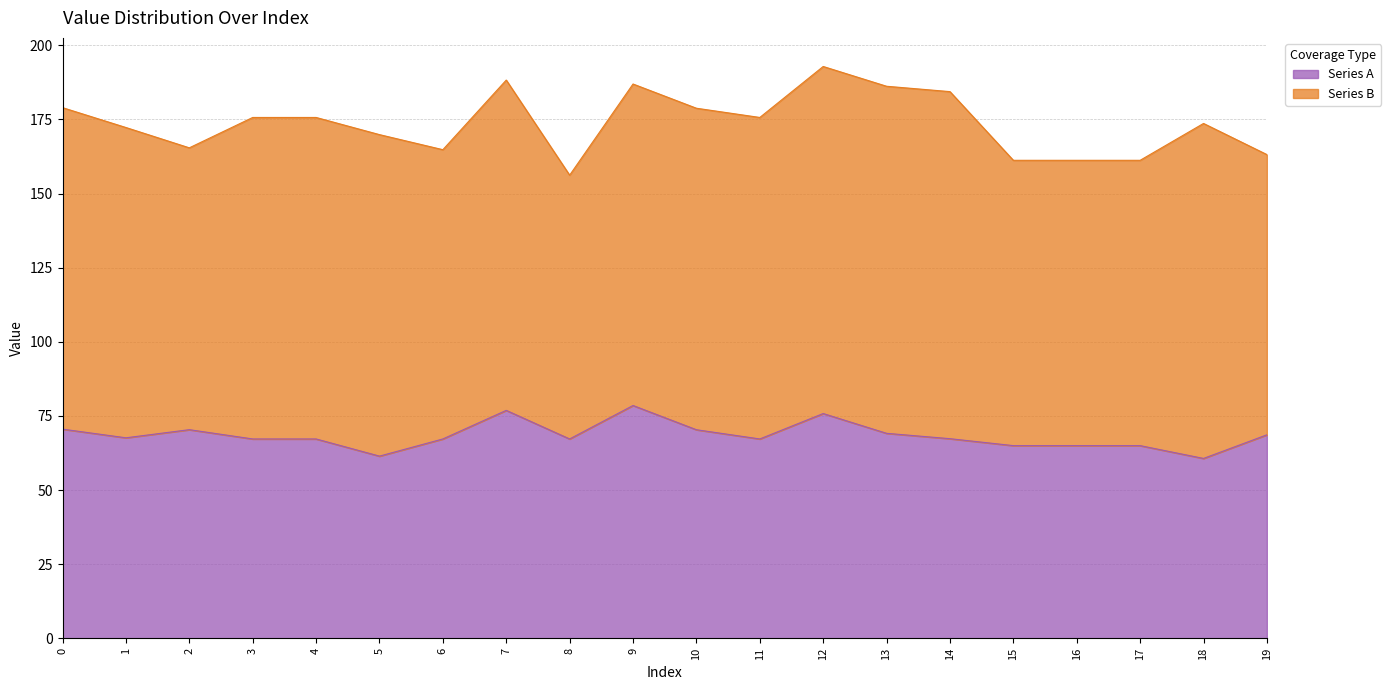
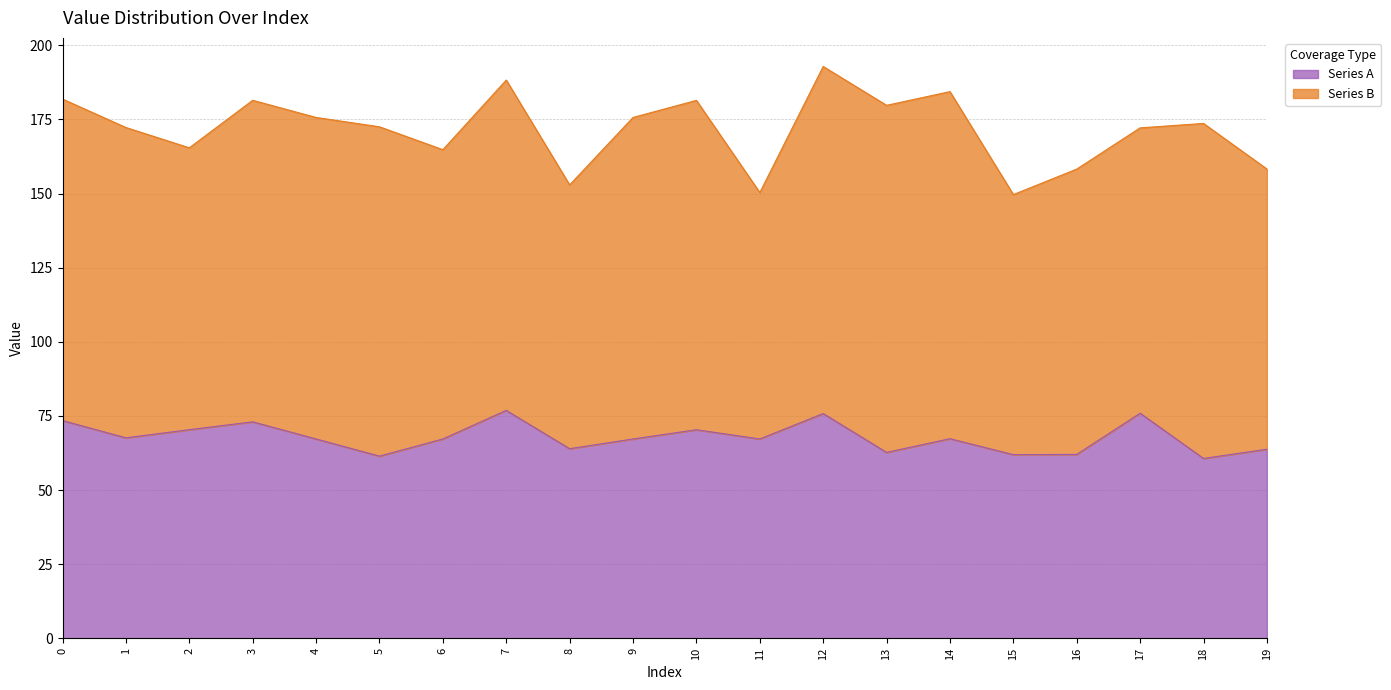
  {
    "Series A": {
-     "0": 71,
+     "0": 73,
      "1": 68,
      "2": 70,
-     "3": 67,
+     "3": 73,
      "4": 67,
      "5": 61,
      "6": 67,
      "7": 77,
-     "8": 67,
-     "9": 79,
+     "8": 64,
+     "9": 67,
      "10": 70,
      "11": 67,
      "12": 76,
-     "13": 69,
+     "13": 63,
      "14": 67,
-     "15": 65,
-     "16": 65,
-     "17": 65,
+     "15": 62,
+     "16": 62,
+     "17": 76,
      "18": 61,
-     "19": 69
+     "19": 64
    },
    "Series B": {
      "0": 108,
      "1": 105,
      "2": 95,
      "3": 108,
      "4": 108,
-     "5": 108,
+     "5": 111,
      "6": 98,
      "7": 111,
      "8": 89,
      "9": 108,
-     "10": 108,
-     "11": 108,
+     "10": 111,
+     "11": 83,
      "12": 117,
      "13": 117,
      "14": 117,
-     "15": 96,
+     "15": 88,
      "16": 96,
      "17": 96,
      "18": 113,
      "19": 95
    }
  }
